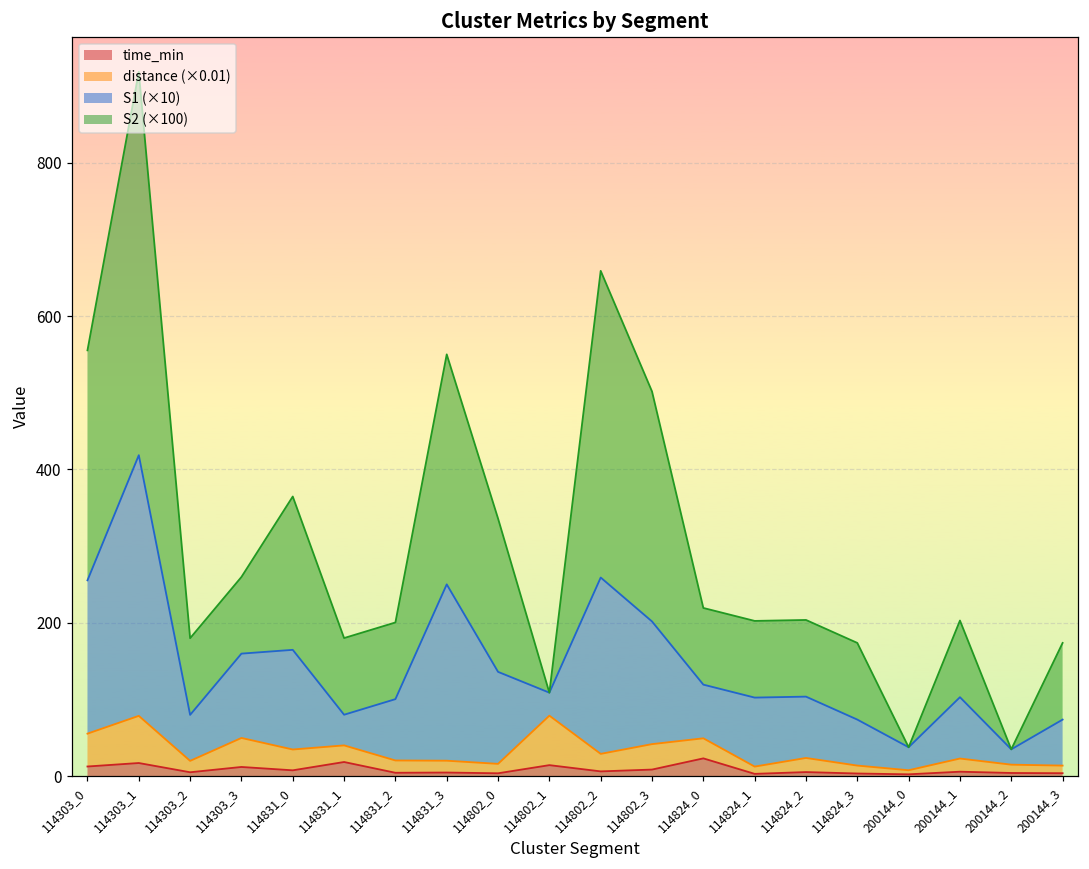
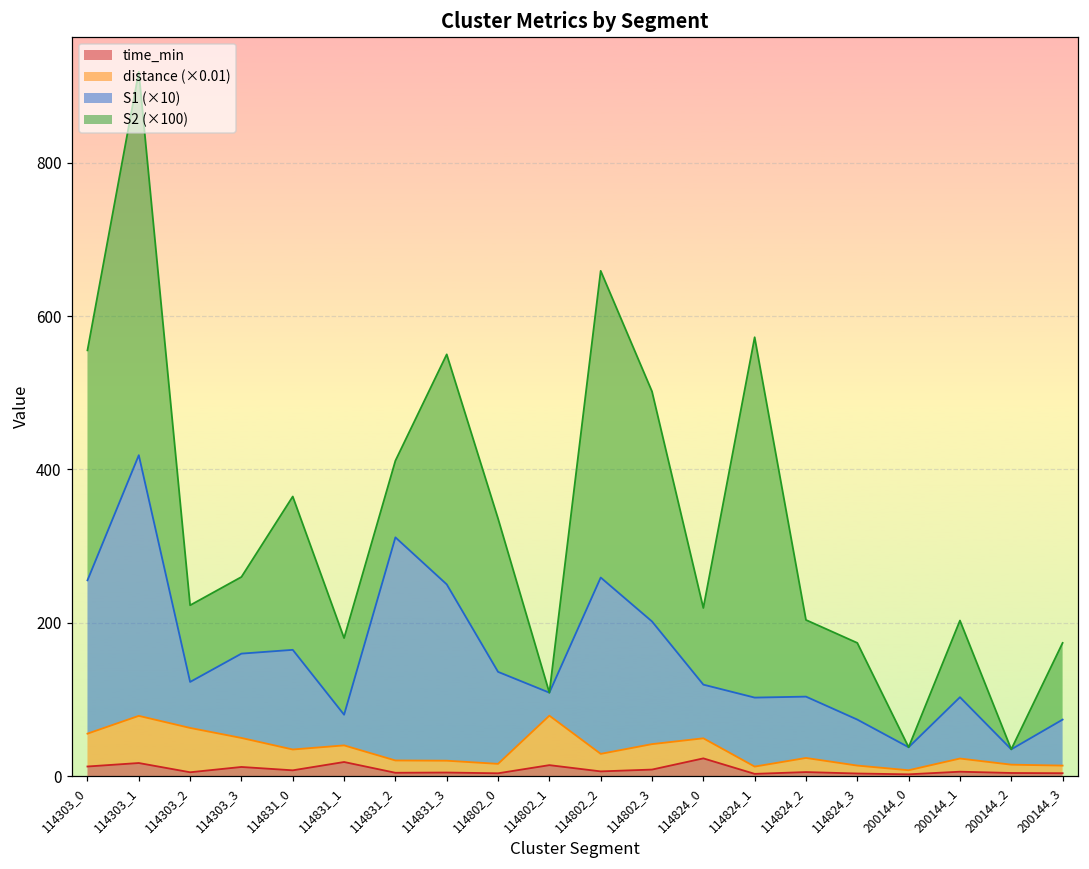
  {
    "time_min": {
      "114303_0": 10,
      "114303_1": 20,
      "114303_2": 10,
      "114303_3": 10,
      "114831_0": 10,
      "114831_1": 20,
      "114831_2": 0,
      "114831_3": 0,
      "114802_0": 0,
      "114802_1": 10,
      "114802_2": 10,
      "114802_3": 10,
      "114824_0": 20,
      "114824_1": 0,
      "114824_2": 10,
      "114824_3": 0,
      "200144_0": 0,
      "200144_1": 10,
      "200144_2": 0,
      "200144_3": 0
    },
    "distance (×0.01)": {
      "114303_0": 40,
      "114303_1": 60,
-     "114303_2": 10,
+     "114303_2": 60,
      "114303_3": 40,
      "114831_0": 30,
      "114831_1": 20,
      "114831_2": 20,
      "114831_3": 20,
      "114802_0": 10,
      "114802_1": 60,
      "114802_2": 20,
      "114802_3": 30,
      "114824_0": 30,
      "114824_1": 10,
      "114824_2": 20,
      "114824_3": 10,
      "200144_0": 10,
      "200144_1": 20,
      "200144_2": 10,
      "200144_3": 10
    },
    "S1 (×10)": {
      "114303_0": 200,
      "114303_1": 340,
      "114303_2": 60,
      "114303_3": 110,
      "114831_0": 130,
      "114831_1": 40,
-     "114831_2": 80,
+     "114831_2": 290,
      "114831_3": 230,
      "114802_0": 120,
      "114802_2": 230,
      "114802_3": 160,
      "114824_0": 70,
      "114824_1": 90,
      "114824_2": 80,
      "114824_3": 60,
      "200144_1": 80,
      "200144_3": 60
    },
    "S2 (×100)": {
      "114303_0": 300,
      "114303_2": 100,
      "114303_3": 100,
      "114831_0": 200,
      "114831_1": 100,
      "114831_2": 100,
      "114831_3": 300,
      "114802_0": 200,
      "114802_2": 400,
      "114802_3": 300,
      "114824_0": 100,
-     "114824_1": 100,
+     "114824_1": 470,
      "114824_2": 100,
      "114824_3": 100,
      "200144_1": 100,
      "200144_3": 100
    }
  }
